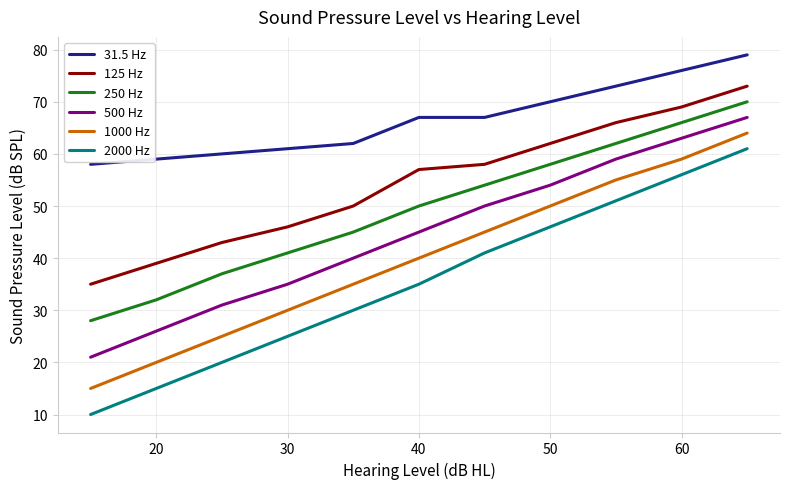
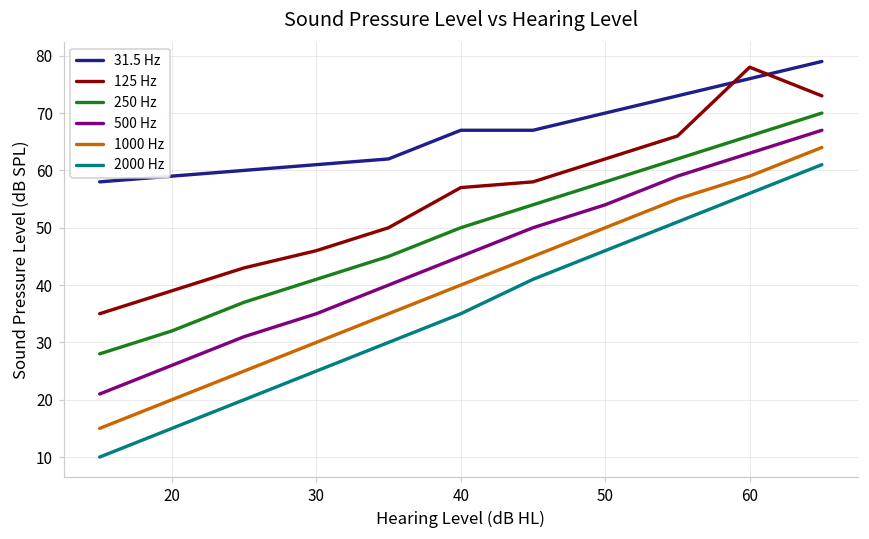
  {
    "31.5 Hz": {
      "20": 59,
      "30": 61,
      "40": 67,
      "50": 70,
      "60": 76
    },
    "125 Hz": {
      "20": 39,
      "30": 46,
      "40": 57,
      "50": 62,
-     "60": 69
+     "60": 78
    },
    "250 Hz": {
      "20": 32,
      "30": 41,
      "40": 50,
      "50": 58,
      "60": 66
    },
    "500 Hz": {
      "20": 26,
      "30": 35,
      "40": 45,
      "50": 54,
      "60": 63
    },
    "1000 Hz": {
      "20": 20,
      "30": 30,
      "40": 40,
      "50": 50,
      "60": 59
    },
    "2000 Hz": {
      "20": 15,
      "30": 25,
      "40": 35,
      "50": 46,
      "60": 56
    }
  }
